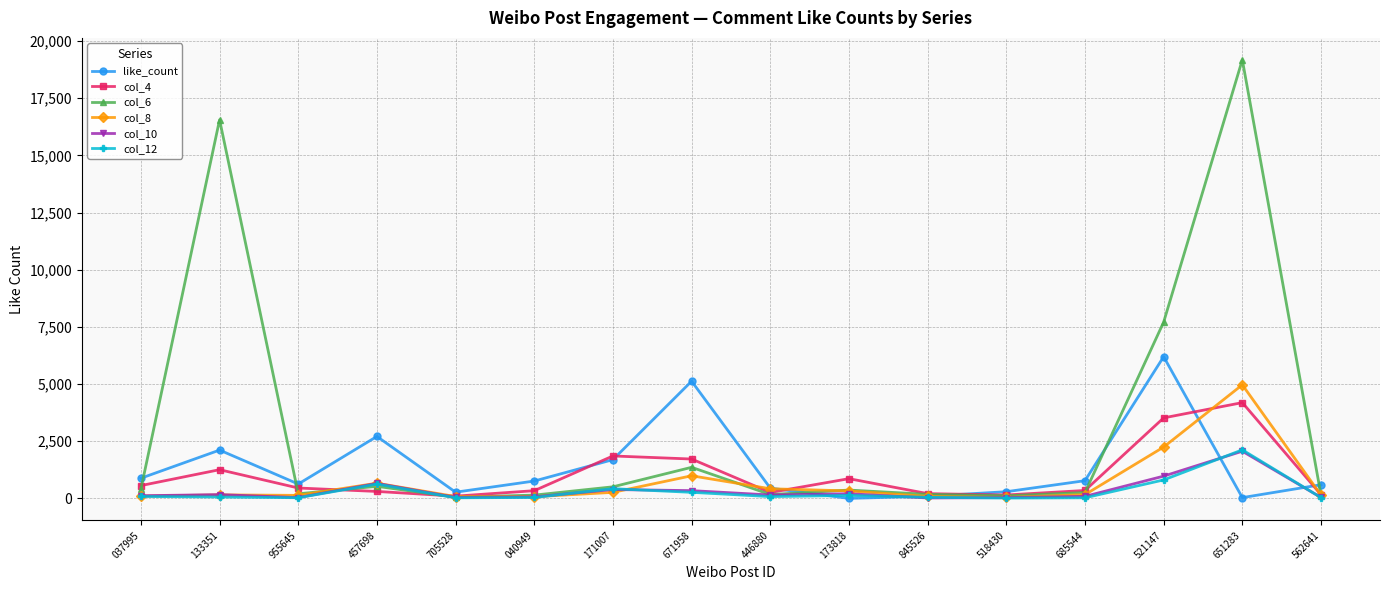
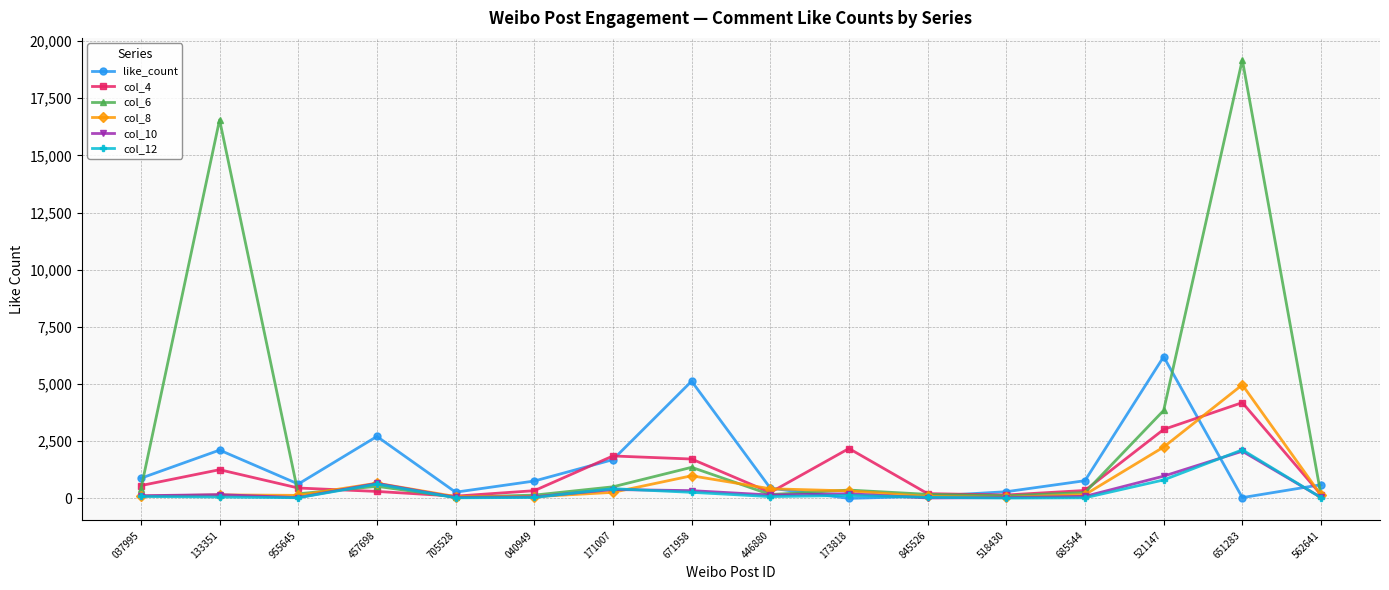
  {
    "col_4": {
      "037995": "600",
      "133351": "1,300",
      "955645": "500",
      "457698": "300",
      "040949": "300",
      "171007": "1,900",
      "671958": "1,700",
-     "173818": "900",
-     "521147": "3,500",
+     "173818": "2,200",
+     "521147": "3,000",
      "651283": "4,200"
    },
    "col_6": {
      "037995": "400",
      "133351": "16,600",
      "671958": "1,400",
-     "521147": "7,700",
+     "521147": "3,800",
      "651283": "19,200"
    },
    "col_8": {
      "171007": "300",
      "671958": "1,000",
      "521147": "2,200",
      "651283": "5,000"
    },
    "col_10": {
      "521147": "1,000"
    }
  }
